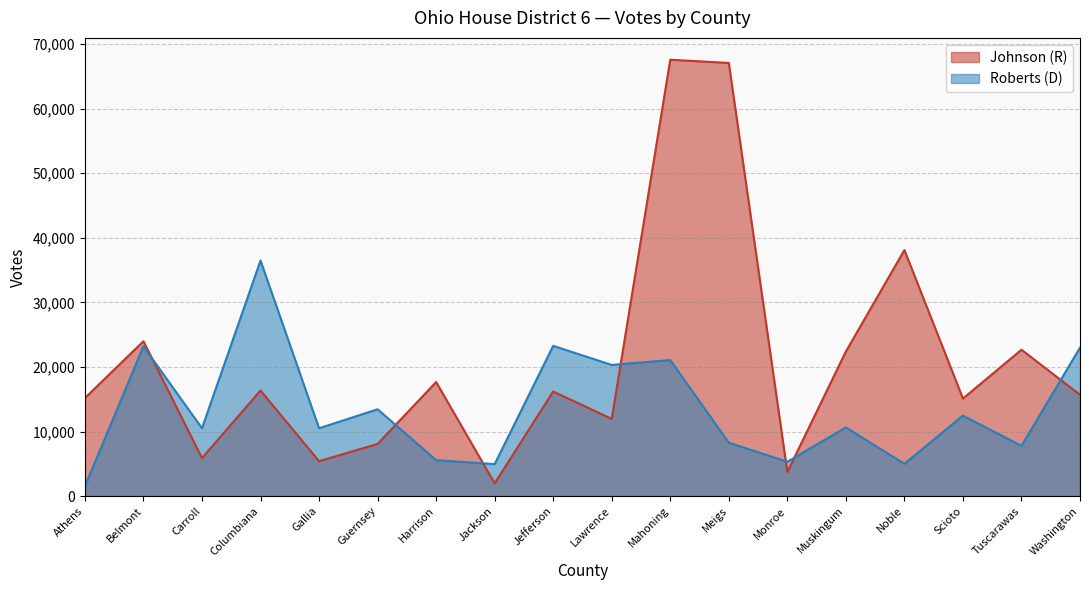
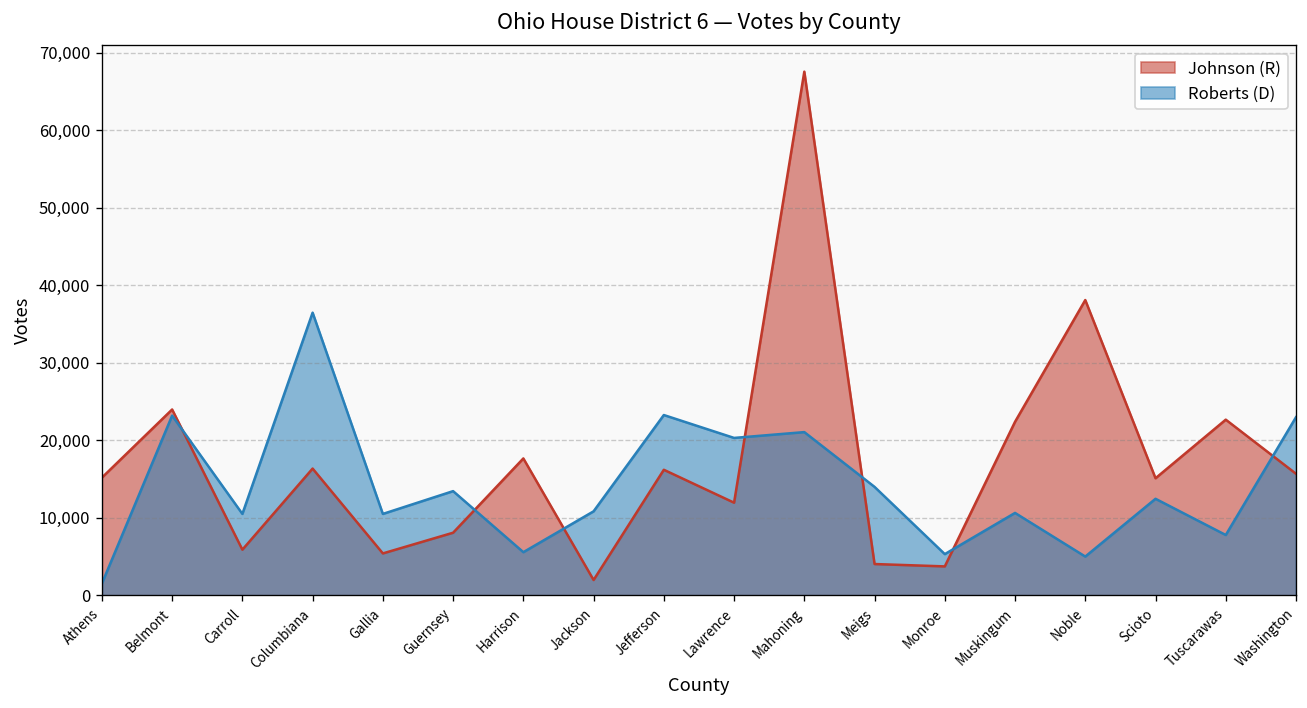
  {
    "Johnson (R)": {
      "Athens": "15,000",
      "Belmont": "24,000",
      "Carroll": "6,000",
      "Columbiana": "16,000",
      "Gallia": "5,000",
      "Guernsey": "8,000",
      "Harrison": "18,000",
      "Jackson": "2,000",
      "Jefferson": "16,000",
      "Lawrence": "12,000",
      "Mahoning": "68,000",
-     "Meigs": "67,000",
+     "Meigs": "4,000",
      "Monroe": "4,000",
      "Muskingum": "22,000",
      "Noble": "38,000",
      "Scioto": "15,000",
      "Tuscarawas": "23,000",
      "Washington": "16,000"
    },
    "Roberts (D)": {
      "Athens": "2,000",
      "Belmont": "23,000",
      "Carroll": "11,000",
      "Columbiana": "36,000",
      "Gallia": "11,000",
      "Guernsey": "13,000",
      "Harrison": "6,000",
-     "Jackson": "5,000",
+     "Jackson": "11,000",
      "Jefferson": "23,000",
      "Lawrence": "20,000",
      "Mahoning": "21,000",
-     "Meigs": "8,000",
+     "Meigs": "14,000",
      "Monroe": "5,000",
      "Muskingum": "11,000",
      "Noble": "5,000",
      "Scioto": "12,000",
      "Tuscarawas": "8,000",
      "Washington": "23,000"
    }
  }
